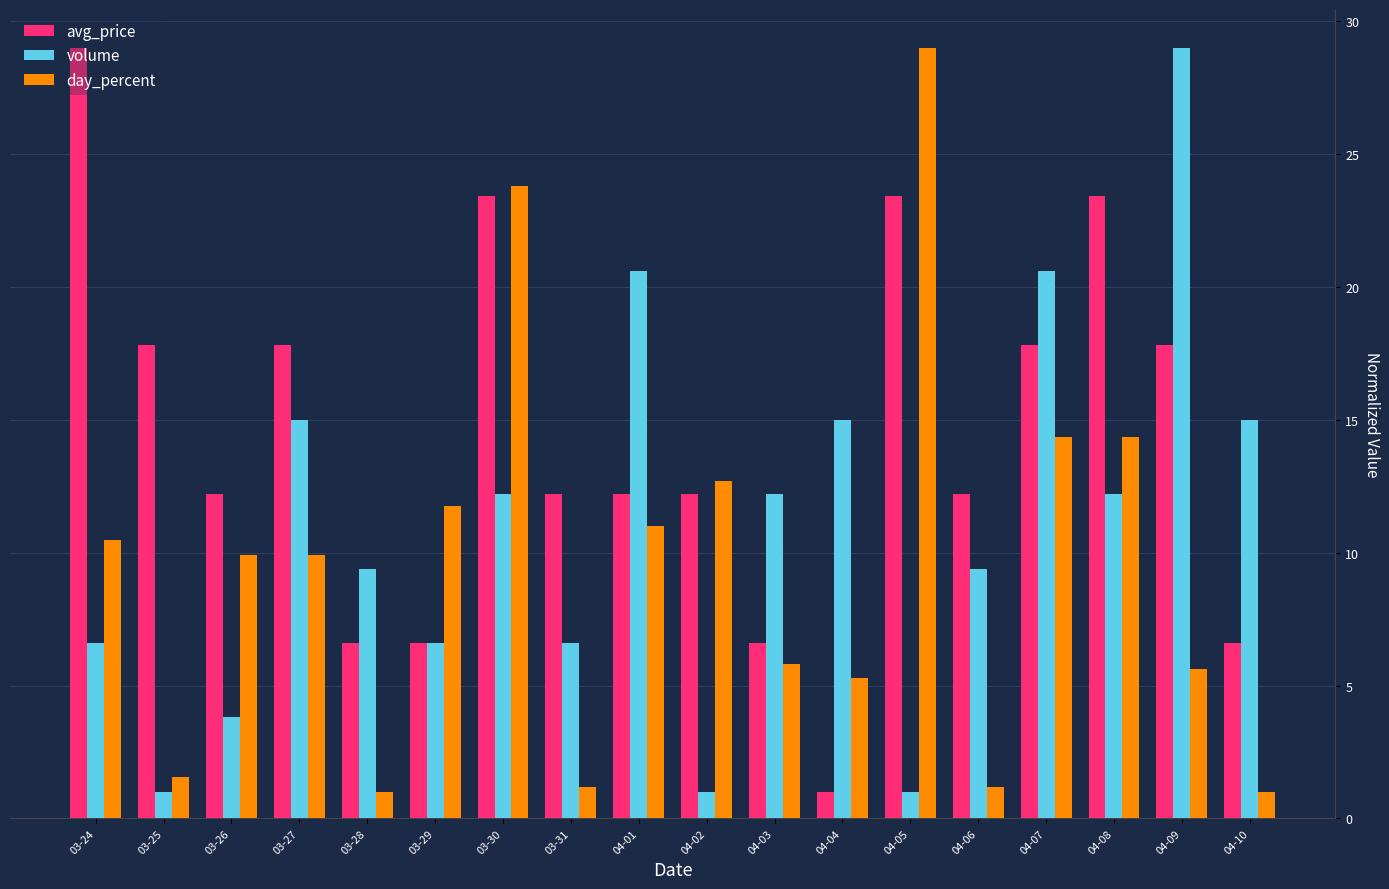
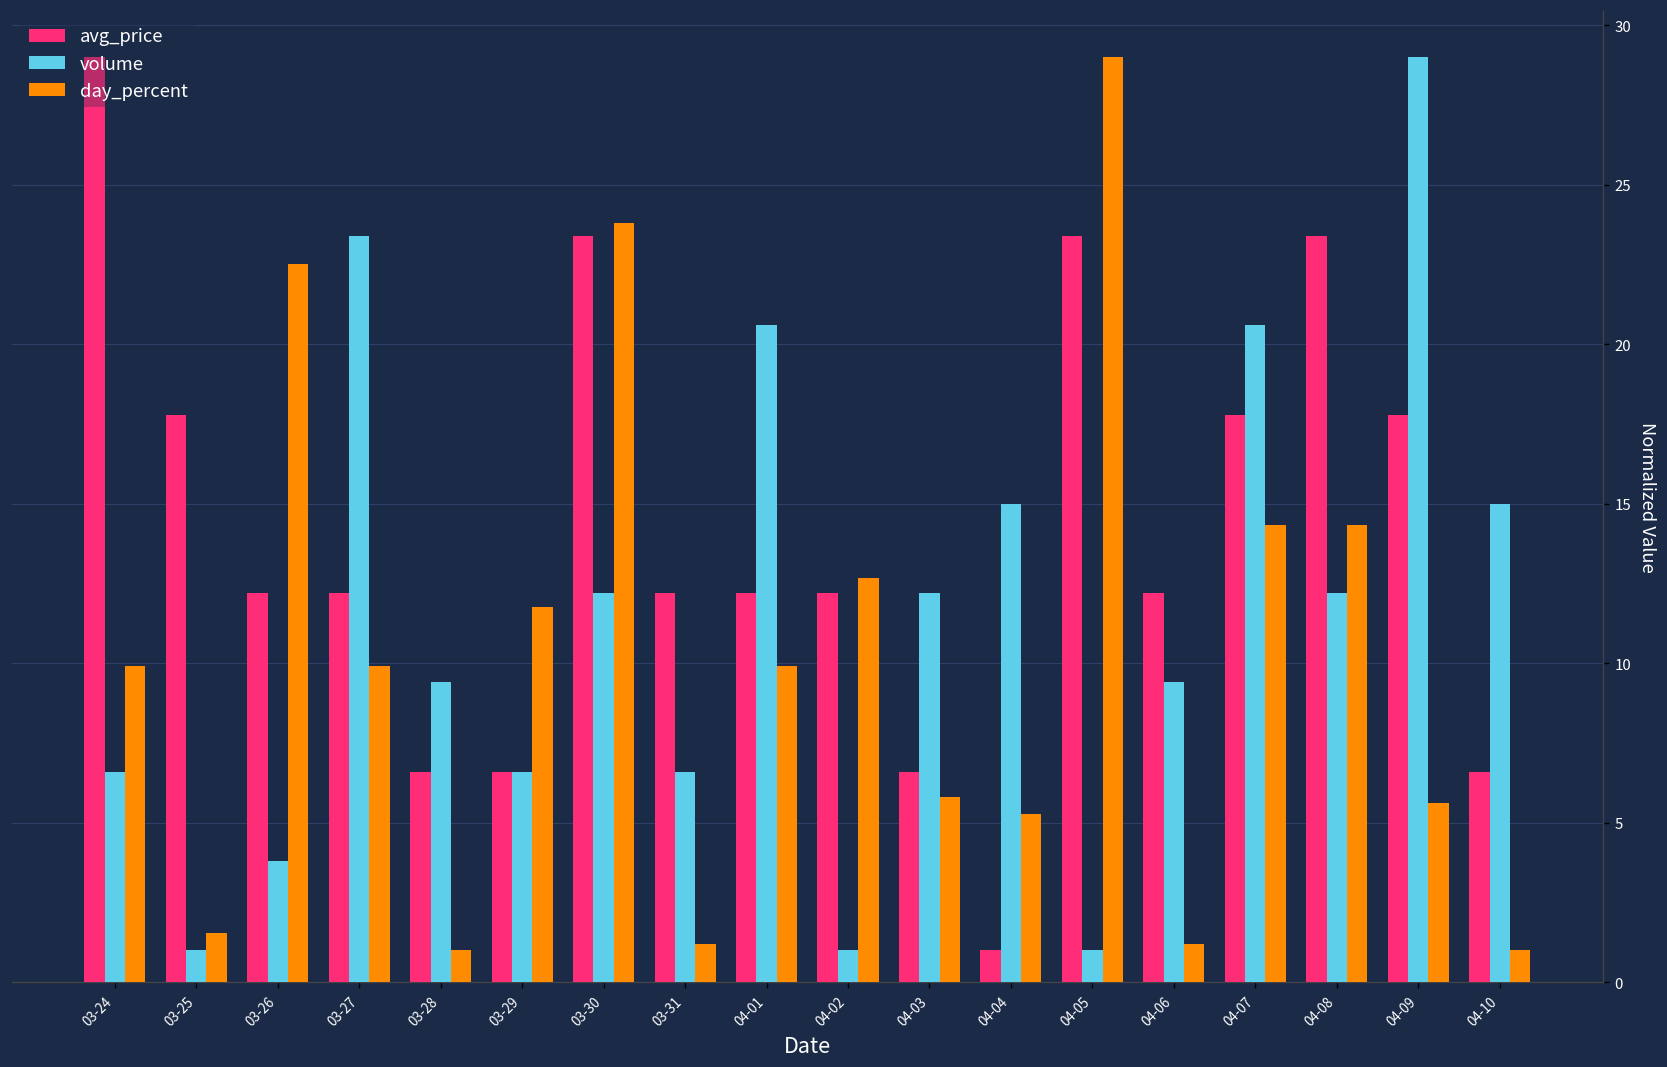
  {
    "avg_price": {
      "03-25": 17.8,
      "03-26": 12.2,
-     "03-27": 17.8,
+     "03-27": 12.2,
      "03-28": 6.6,
      "03-29": 6.6,
      "03-30": 23.4,
      "03-31": 12.2,
      "04-01": 12.2,
      "04-02": 12.2,
      "04-03": 6.6,
      "04-04": 1.0,
      "04-05": 23.4,
      "04-06": 12.2,
      "04-07": 17.8,
      "04-08": 23.4,
      "04-09": 17.8,
      "04-10": 6.6
    },
    "volume": {
      "03-24": 6.6,
      "03-25": 1.0,
      "03-26": 3.8,
-     "03-27": 15.0,
+     "03-27": 23.4,
      "03-28": 9.4,
      "03-29": 6.6,
      "03-30": 12.2,
      "03-31": 6.6,
      "04-01": 20.6,
      "04-02": 1.0,
      "04-03": 12.2,
      "04-04": 15.0,
      "04-05": 1.0,
      "04-06": 9.4,
      "04-07": 20.6,
      "04-08": 12.2,
      "04-09": 29.0,
      "04-10": 15.0
    },
    "day_percent": {
-     "03-24": 10.5,
+     "03-24": 9.9,
      "03-25": 1.6,
-     "03-26": 9.9,
+     "03-26": 22.5,
      "03-27": 9.9,
      "03-28": 1.0,
      "03-29": 11.8,
      "03-30": 23.8,
      "03-31": 1.2,
-     "04-01": 11.0,
+     "04-01": 9.9,
      "04-02": 12.7,
      "04-03": 5.8,
      "04-04": 5.3,
      "04-05": 29.0,
      "04-06": 1.2,
      "04-07": 14.4,
      "04-08": 14.4,
      "04-09": 5.6,
      "04-10": 1.0
    }
  }
